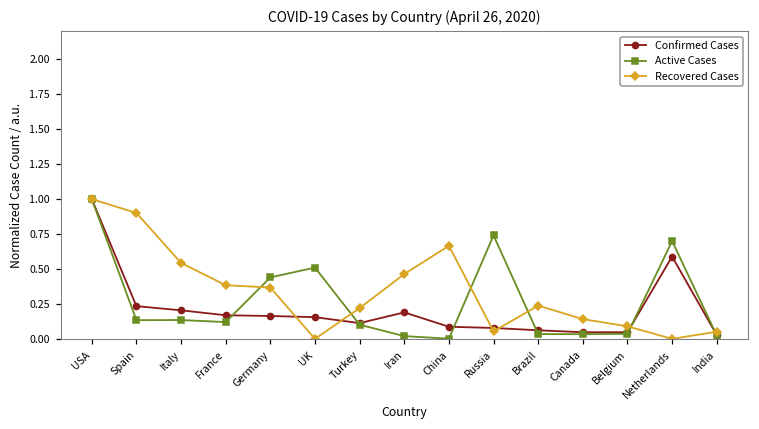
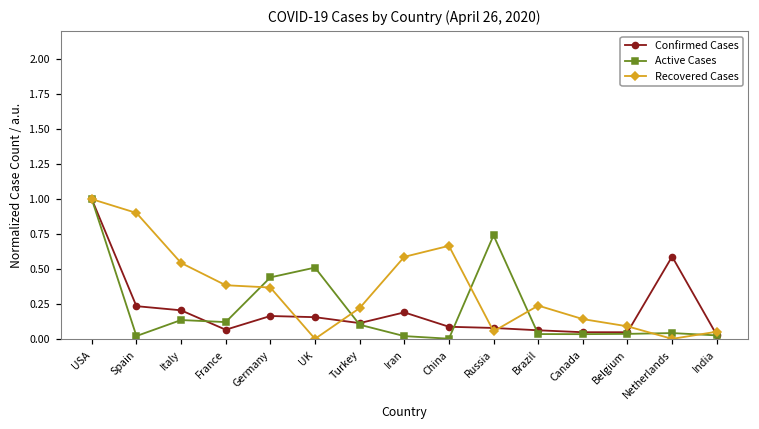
  {
    "Confirmed Cases": {
      "Spain": 0.23,
      "Italy": 0.20,
-     "France": 0.17,
+     "France": 0.07,
      "Germany": 0.16,
      "UK": 0.16,
      "Iran": 0.19,
      "China": 0.09,
      "Russia": 0.08,
      "Brazil": 0.06,
      "Netherlands": 0.59
    },
    "Active Cases": {
-     "Spain": 0.13,
+     "Spain": 0.02,
      "Italy": 0.13,
      "France": 0.12,
      "Germany": 0.44,
      "UK": 0.51,
      "Iran": 0.02,
      "China": 0.00,
      "Russia": 0.74,
      "Brazil": 0.03,
-     "Netherlands": 0.70
+     "Netherlands": 0.04
    },
    "Recovered Cases": {
      "Spain": 0.90,
      "Italy": 0.54,
      "France": 0.38,
      "Germany": 0.37,
      "UK": 0.00,
      "Turkey": 0.22,
-     "Iran": 0.46,
+     "Iran": 0.59,
      "China": 0.67,
      "Russia": 0.05,
      "Brazil": 0.24,
      "Canada": 0.14,
      "Belgium": 0.09,
      "Netherlands": 0.00,
      "India": 0.05
    }
  }
